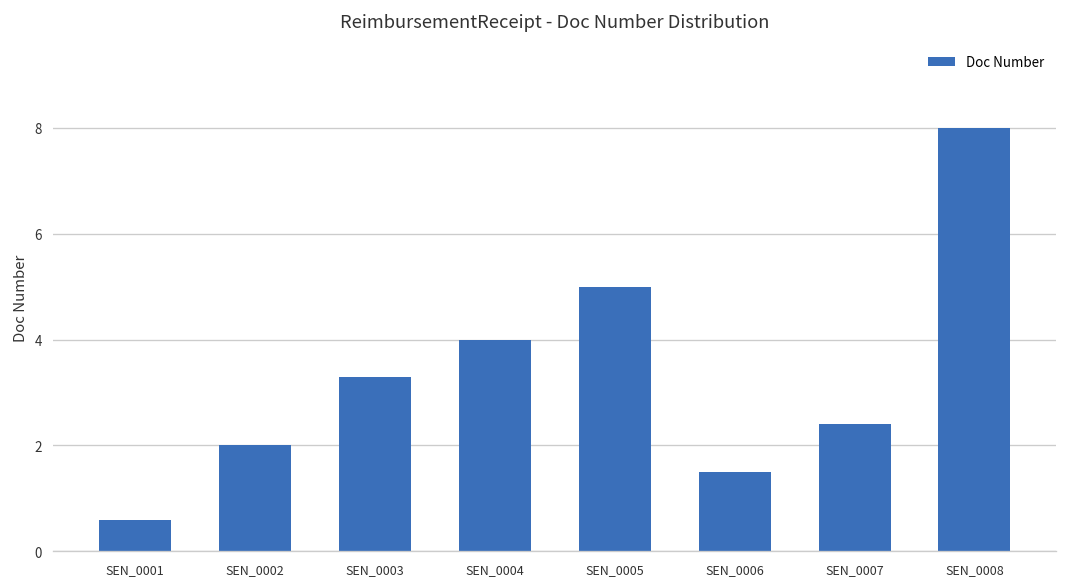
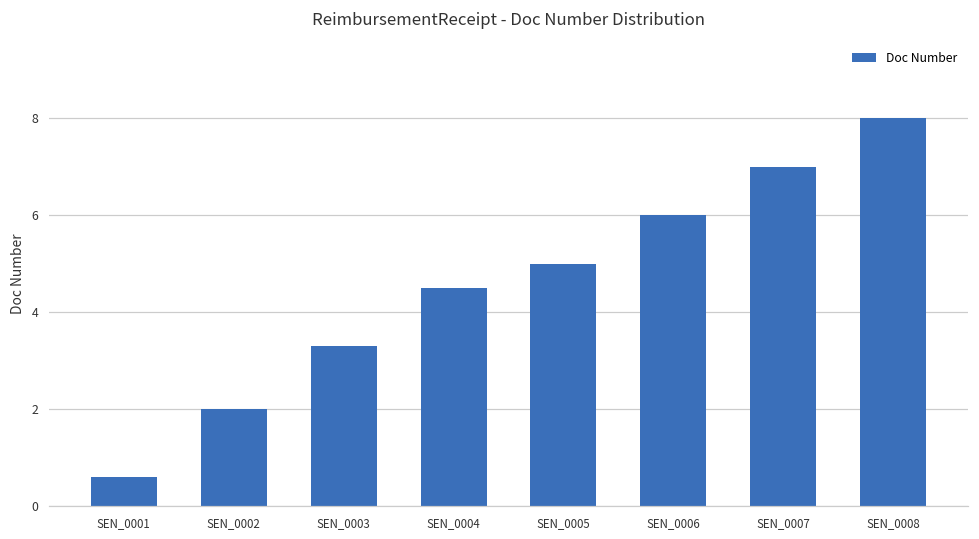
  {
    "SEN_0001": 0.6,
    "SEN_0002": 2.0,
    "SEN_0003": 3.3,
-   "SEN_0004": 4.0,
+   "SEN_0004": 4.5,
    "SEN_0005": 5.0,
-   "SEN_0006": 1.5,
-   "SEN_0007": 2.4,
+   "SEN_0006": 6.0,
+   "SEN_0007": 7.0,
    "SEN_0008": 8.0
  }
